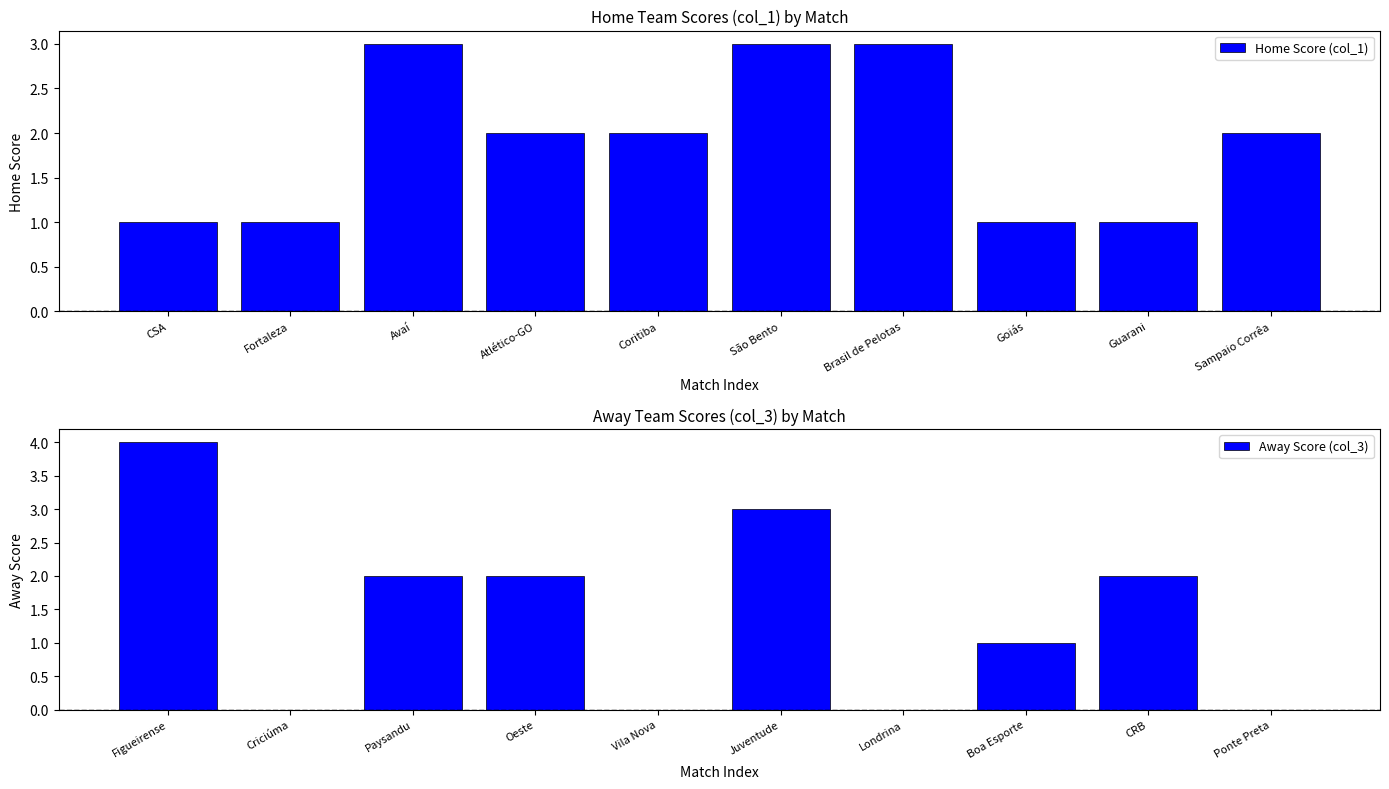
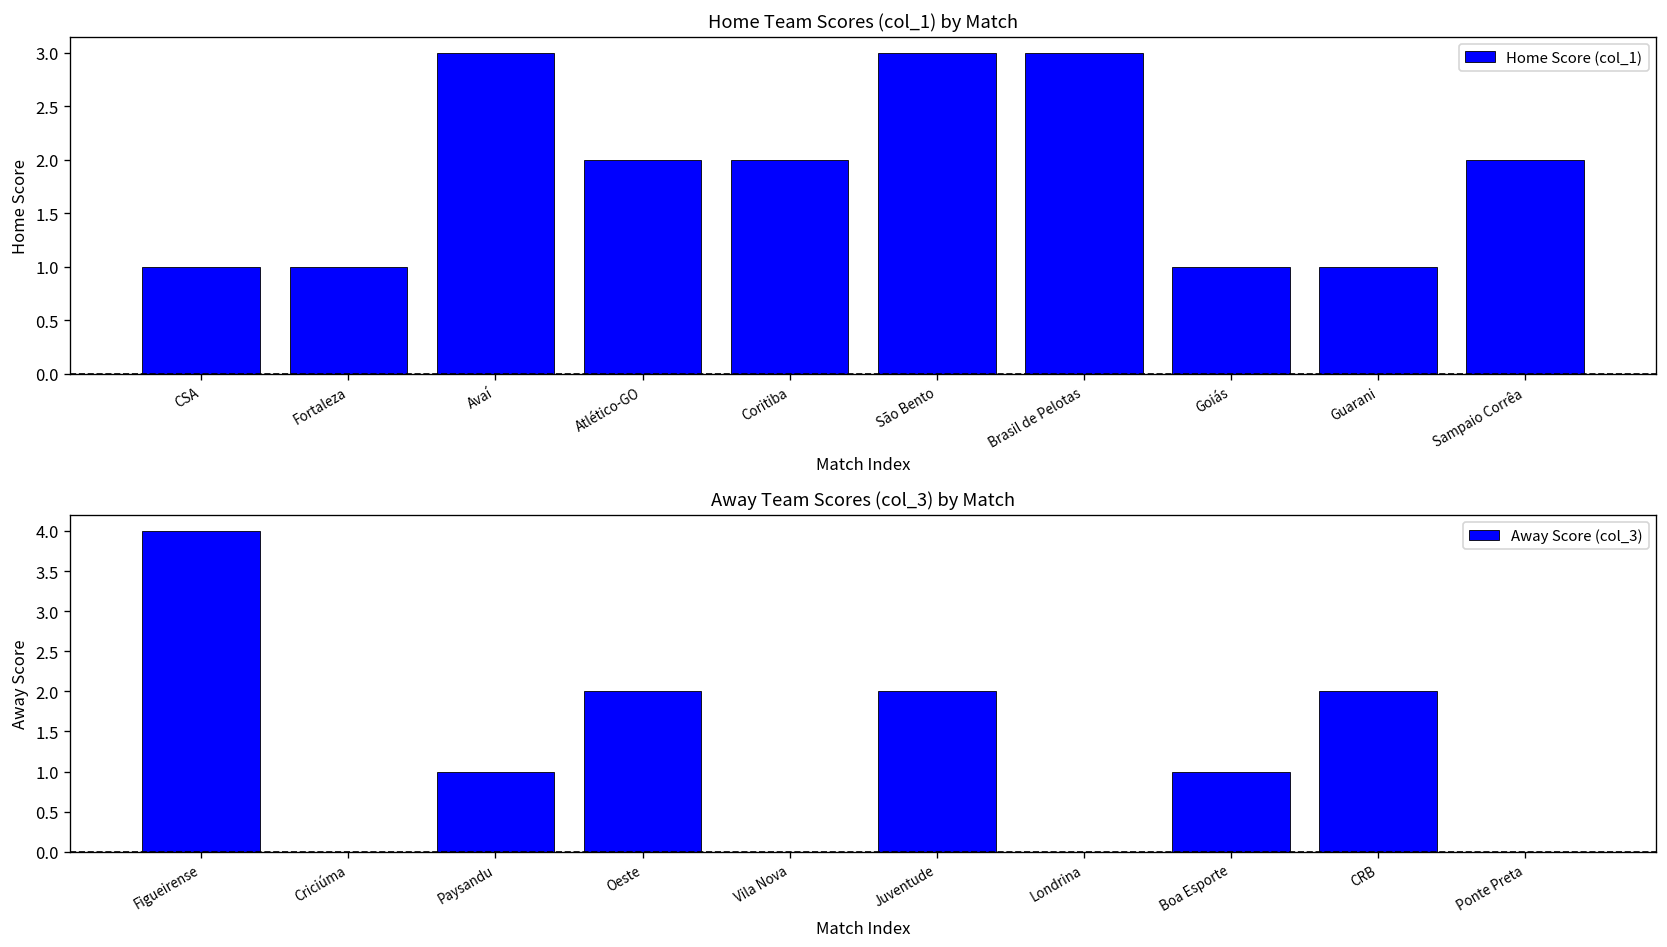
  {
    "Home Team Scores (col_1) by Match": {
      "CSA": 1.0,
      "Fortaleza": 1.0,
      "Avaí": 3.0,
      "Atlético-GO": 2.0,
      "Coritiba": 2.0,
      "São Bento": 3.0,
      "Brasil de Pelotas": 3.0,
      "Goiás": 1.0,
      "Guarani": 1.0,
      "Sampaio Corrêa": 2.0
    },
    "Away Team Scores (col_3) by Match": {
      "Figueirense": 4,
      "Criciúma": 0,
-     "Paysandu": 2,
+     "Paysandu": 1,
      "Oeste": 2,
      "Vila Nova": 0,
-     "Juventude": 3,
+     "Juventude": 2,
      "Londrina": 0,
      "Boa Esporte": 1,
      "CRB": 2,
      "Ponte Preta": 0
    }
  }
